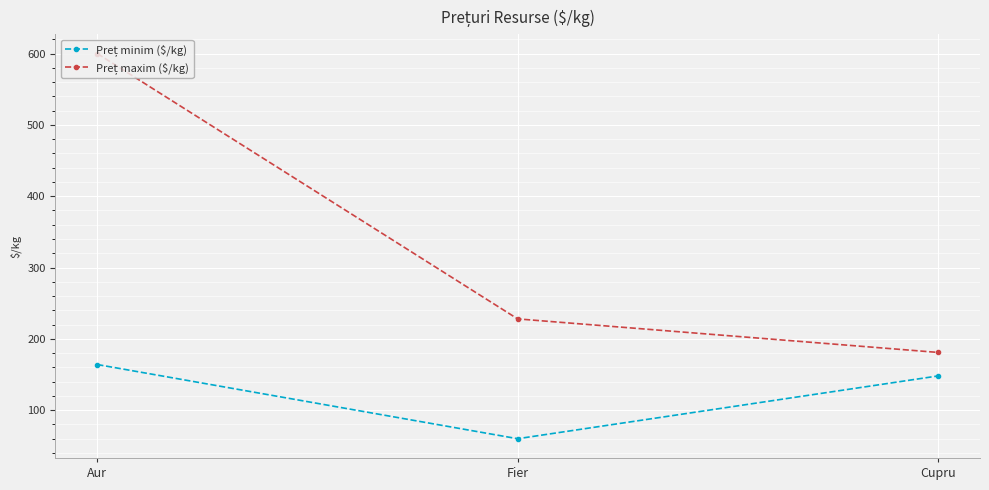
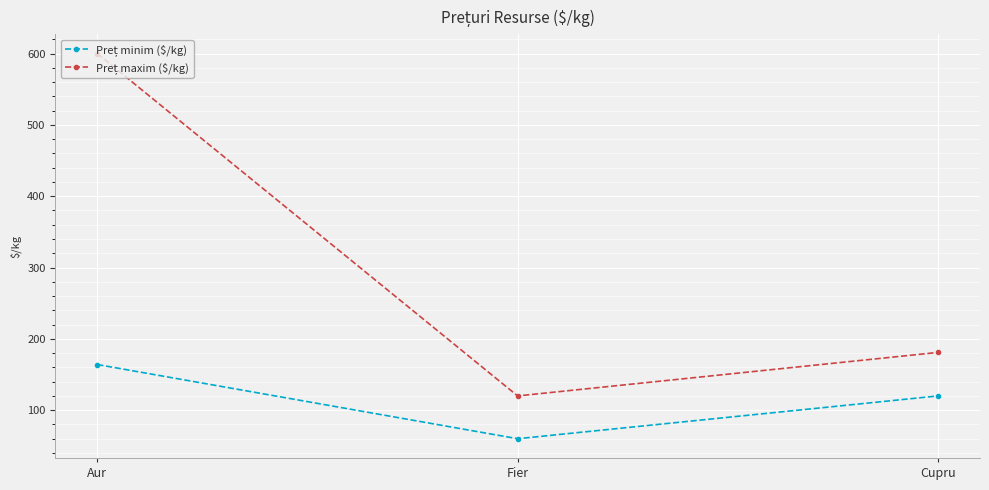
  {
    "Preț minim ($/kg)": {
      "Aur": 160,
      "Fier": 60,
-     "Cupru": 150
+     "Cupru": 120
    },
    "Preț maxim ($/kg)": {
-     "Fier": 230,
+     "Fier": 120,
      "Cupru": 180
    }
  }
